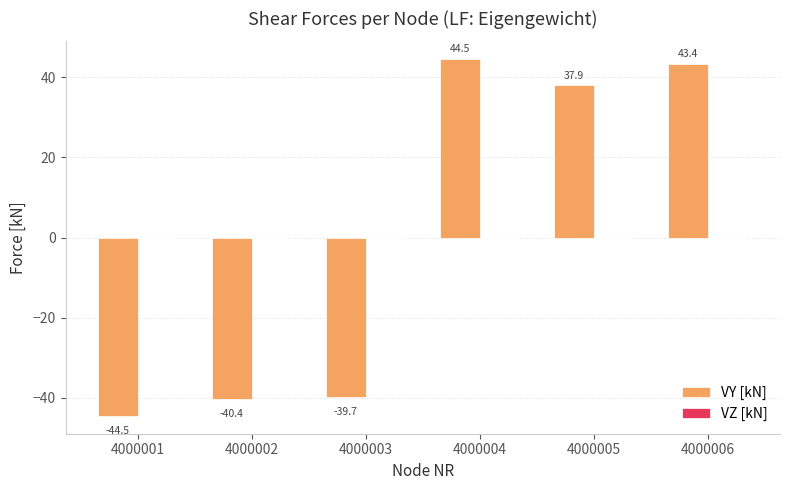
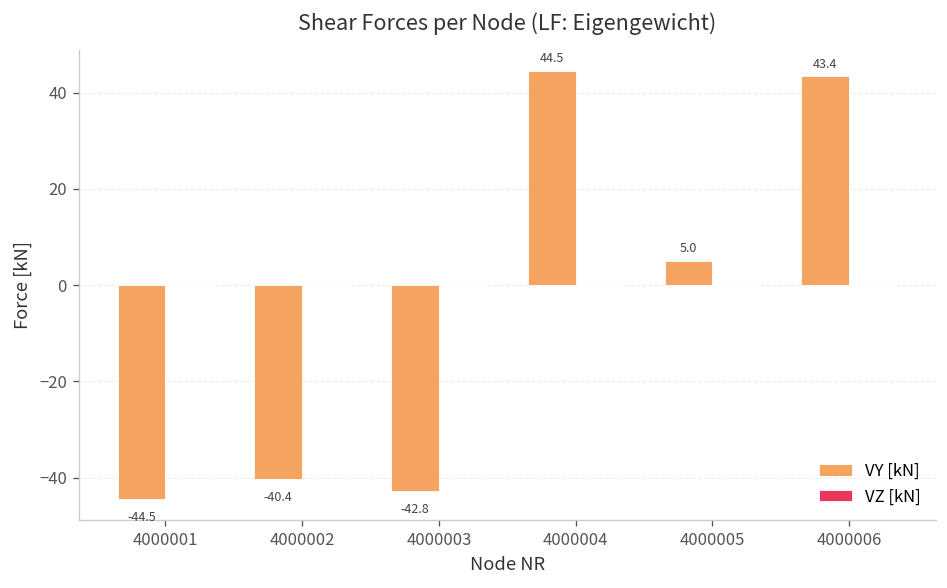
  {
    "VY [kN]": {
      "4000001": -44.5,
      "4000002": -40.4,
-     "4000003": -39.7,
+     "4000003": -42.8,
      "4000004": 44.5,
-     "4000005": 37.9,
+     "4000005": 5.0,
      "4000006": 43.4
    },
    "VZ [kN]": {
      "4000001": 0,
      "4000002": 0,
      "4000003": 0,
      "4000004": 0,
      "4000005": 0,
      "4000006": 0
    }
  }
